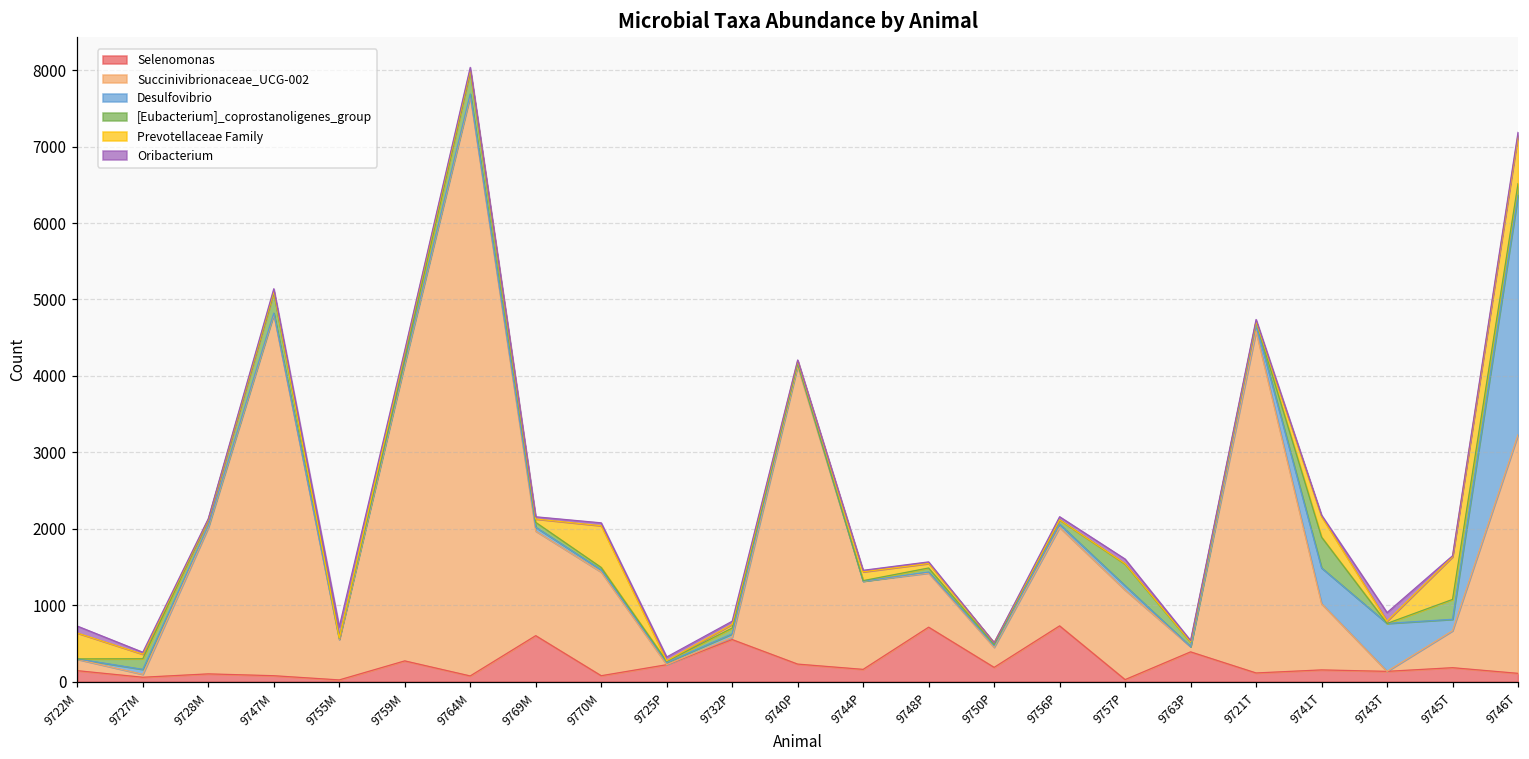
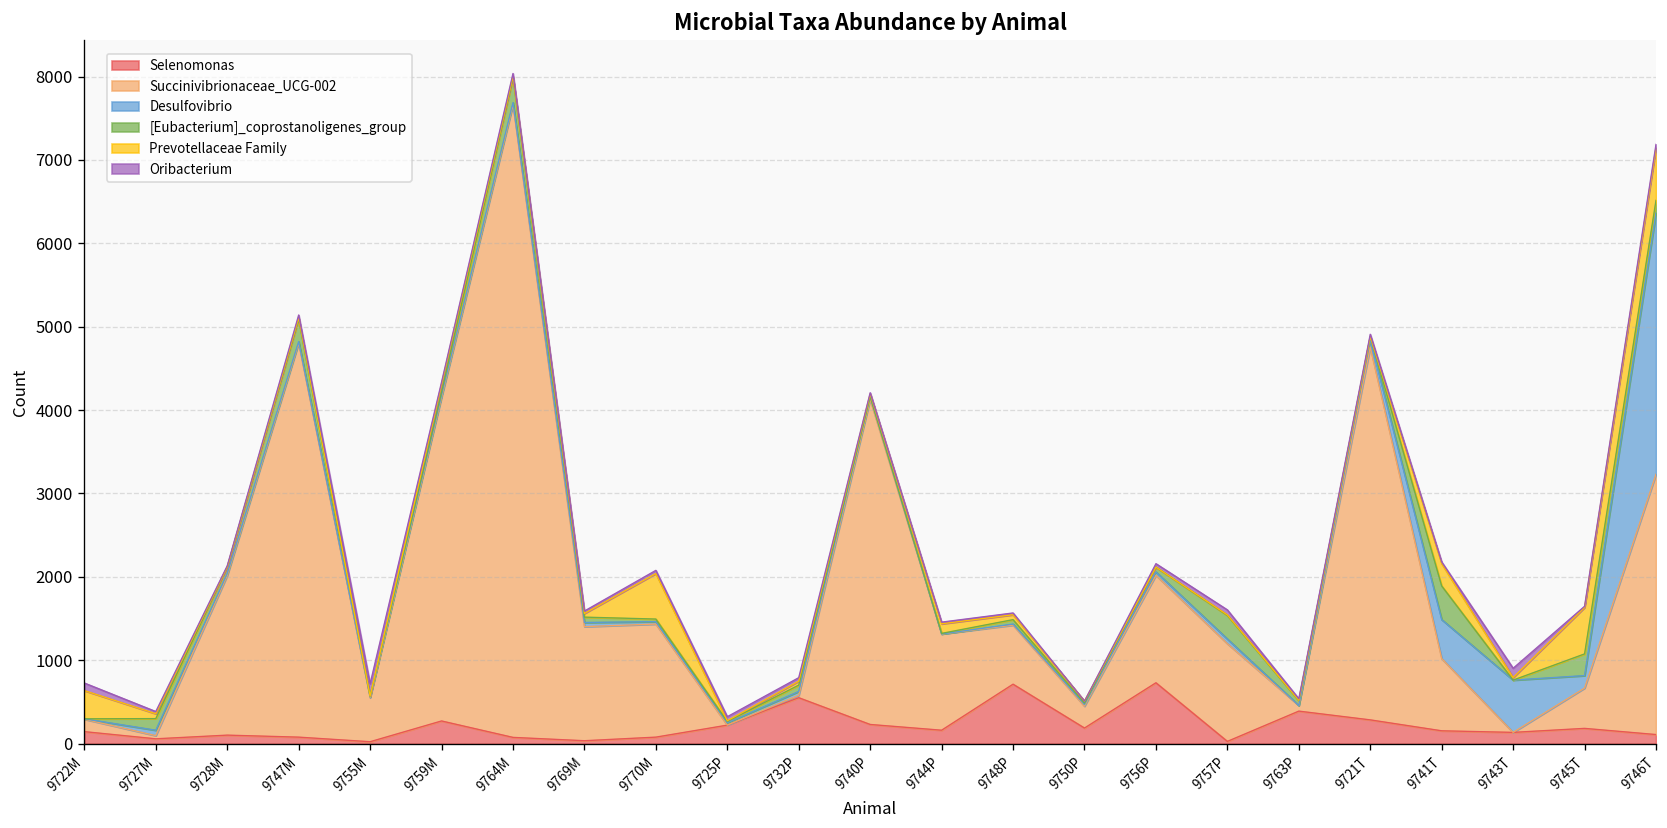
  {
    "Selenomonas": {
      "9722M": 100,
      "9727M": 100,
      "9728M": 100,
      "9747M": 100,
      "9755M": 0,
      "9759M": 300,
      "9764M": 100,
-     "9769M": 600,
+     "9769M": 0,
      "9770M": 100,
      "9740P": 200,
      "9744P": 200,
      "9748P": 700,
      "9750P": 200,
      "9756P": 700,
      "9757P": 0,
      "9763P": 400,
-     "9721T": 100,
+     "9721T": 300,
      "9741T": 200,
      "9745T": 200,
      "9746T": 100
    },
    "Succinivibrionaceae_UCG-002": {
      "9727M": 0,
      "9769M": 1400,
      "9756P": 1300,
      "9757P": 1200,
      "9721T": 4500,
      "9741T": 900,
      "9745T": 500,
      "9746T": 3100
    },
    "Desulfovibrio": {
      "9727M": 100,
      "9769M": 100,
      "9732P": 0,
      "9756P": 0,
      "9757P": 100,
      "9721T": 100,
      "9741T": 500,
      "9745T": 200,
      "9746T": 3100
    },
    "[Eubacterium]_coprostanoligenes_group": {
      "9727M": 100,
      "9769M": 100,
      "9732P": 100,
      "9748P": 100,
      "9741T": 400,
      "9745T": 300,
      "9746T": 200
    },
    "Prevotellaceae Family": {
      "9722M": 300,
      "9770M": 500,
      "9732P": 0,
      "9746T": 600
    },
    "Oribacterium": {
      "9722M": 100,
      "9755M": 100,
      "9770M": 0,
      "9725P": 0,
      "9732P": 0,
      "9756P": 0,
      "9757P": 100,
      "9743T": 100,
      "9746T": 0
    }
  }
